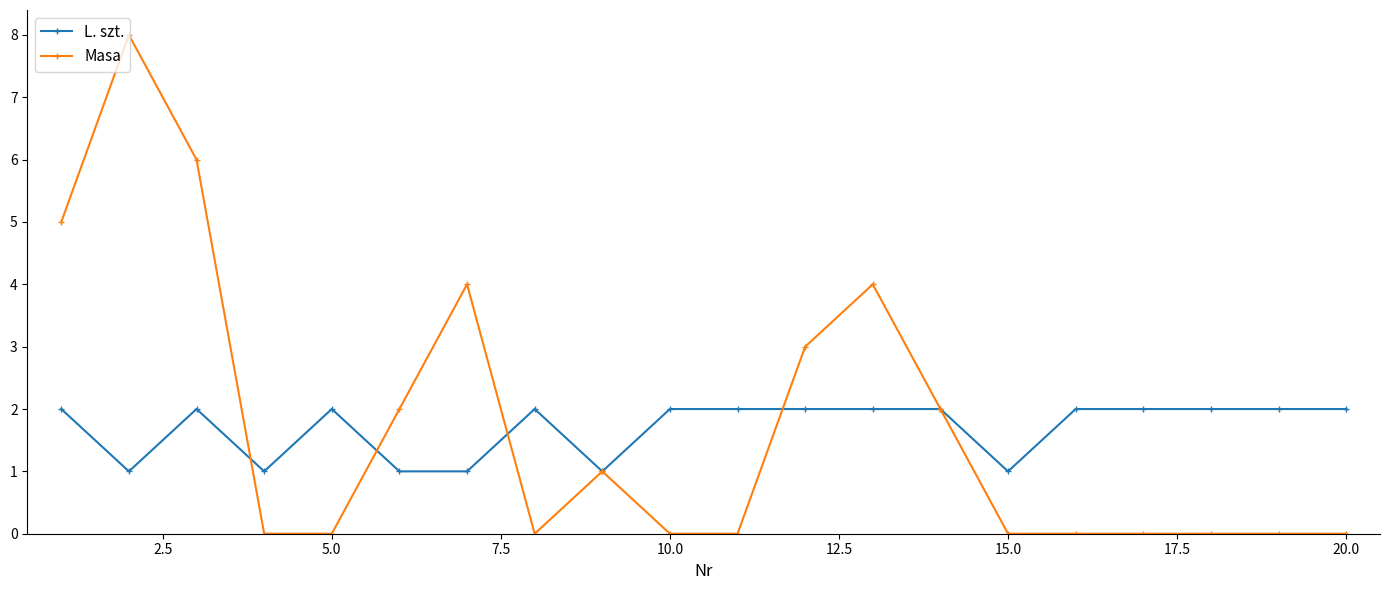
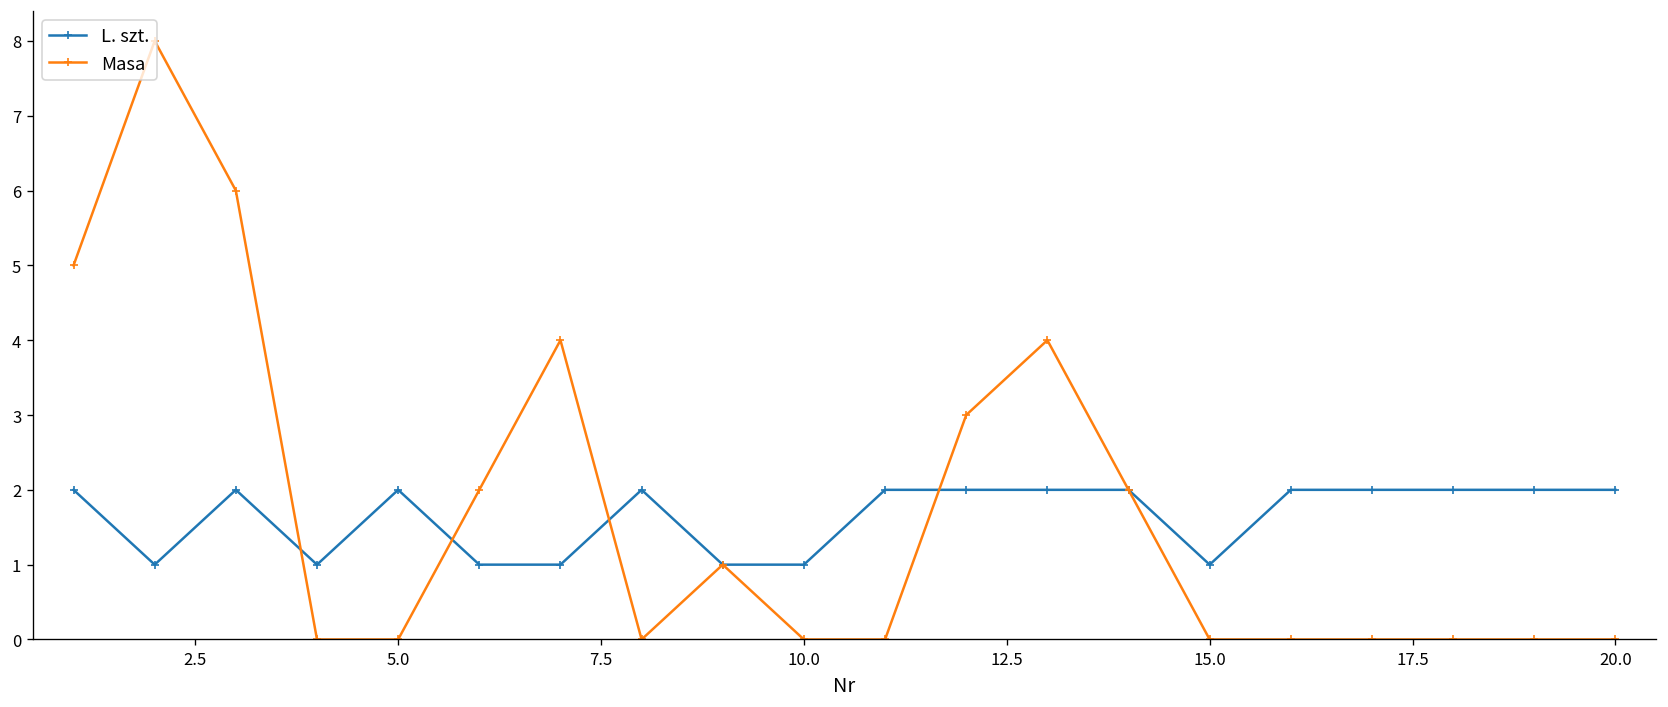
  {
    "L. szt.": {
      "5.0": 2,
-     "10.0": 2,
+     "10.0": 1,
      "15.0": 1,
      "20.0": 2
    },
    "Masa": {
      "5.0": 0,
      "10.0": 0,
      "15.0": 0,
      "20.0": 0
    }
  }
